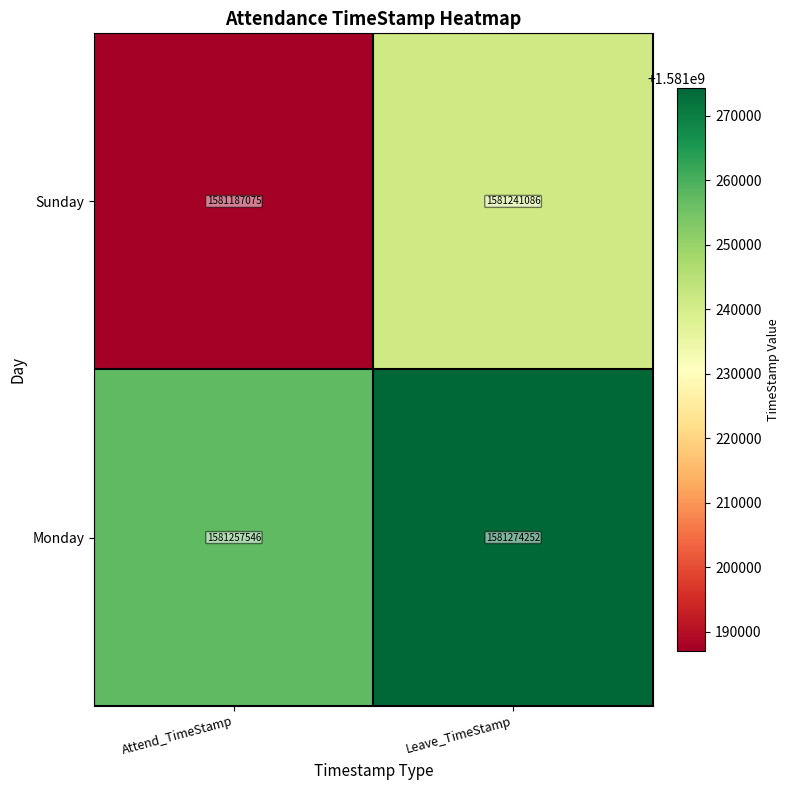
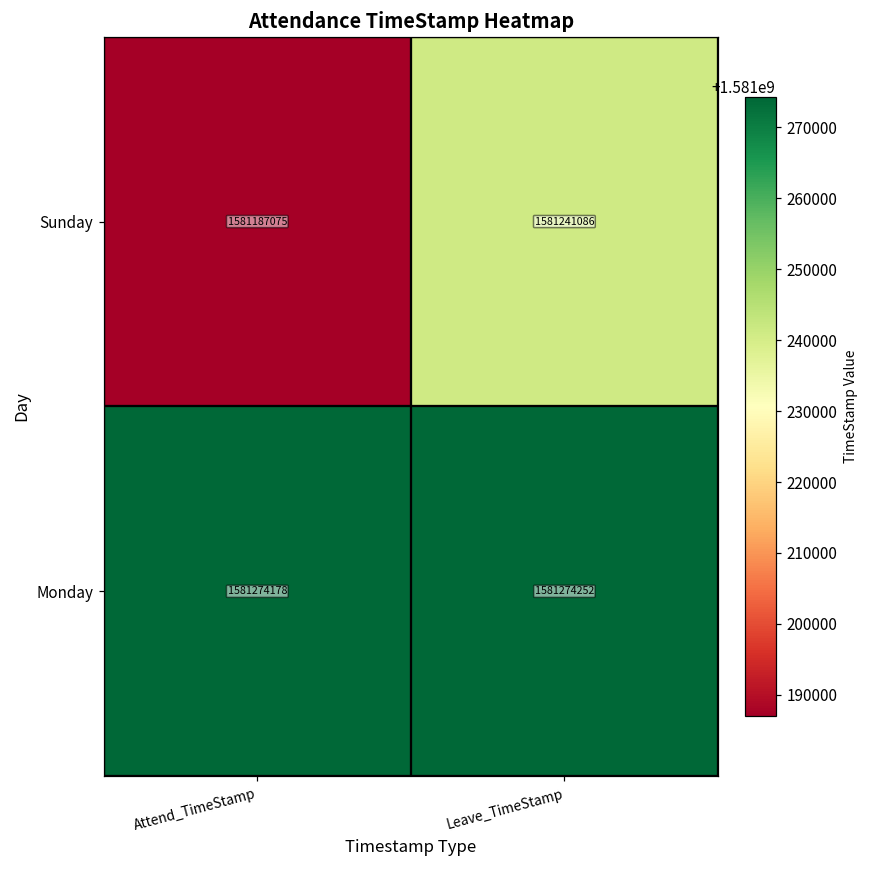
  {
    "Monday": {
-     "Attend_TimeStamp": 1581257546
+     "Attend_TimeStamp": 1581274178
    }
  }
